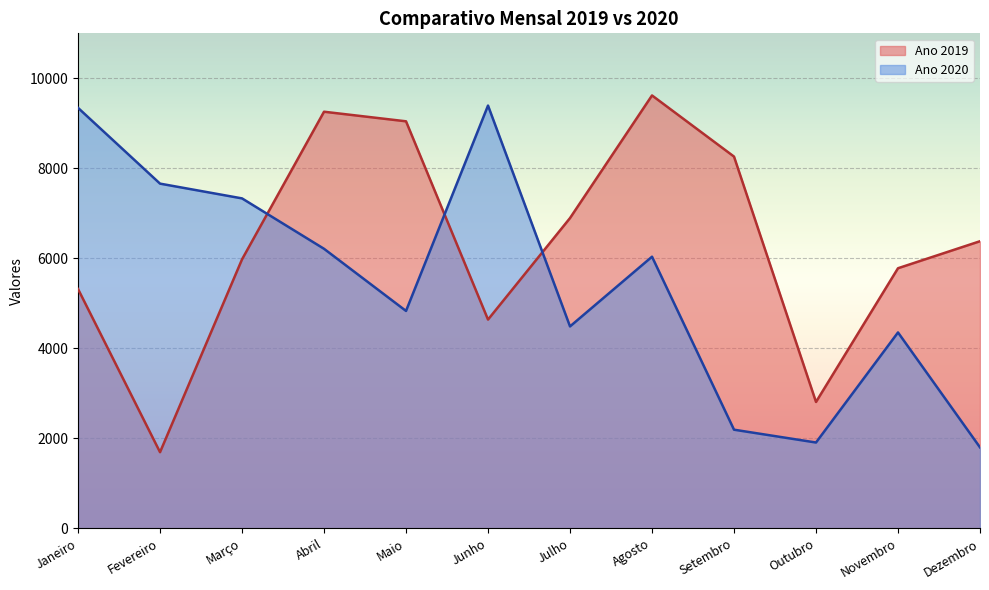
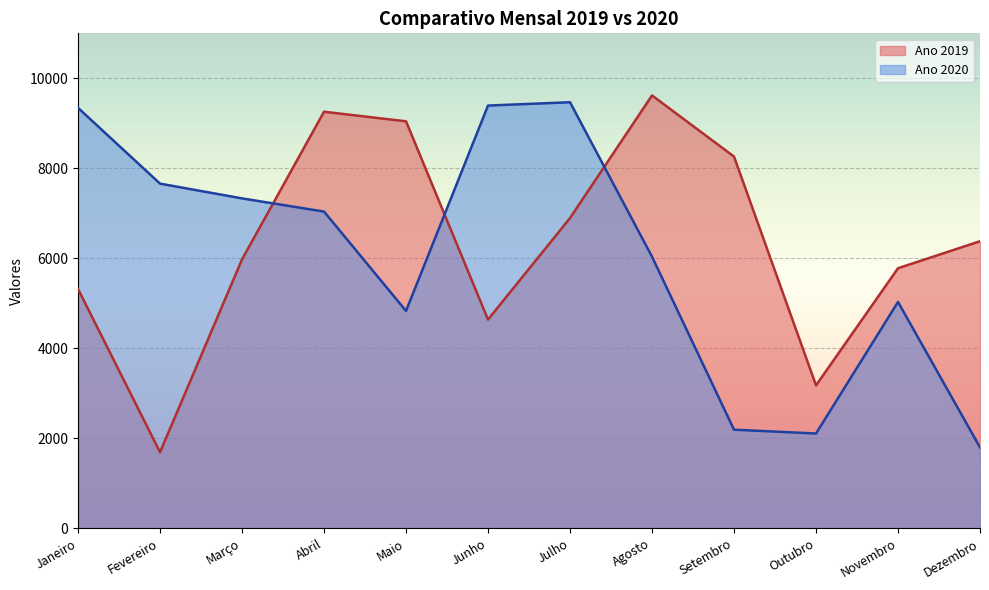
  {
    "Ano 2019": {
      "Janeiro": 5300,
      "Fevereiro": 1700,
      "Março": 6000,
      "Abril": 9300,
      "Maio": 9000,
      "Junho": 4600,
      "Julho": 6900,
      "Agosto": 9600,
      "Setembro": 8300,
-     "Outubro": 2800,
+     "Outubro": 3200,
      "Novembro": 5800,
      "Dezembro": 6400
    },
    "Ano 2020": {
      "Janeiro": 9300,
      "Fevereiro": 7700,
      "Março": 7300,
-     "Abril": 6200,
+     "Abril": 7000,
      "Maio": 4800,
      "Junho": 9400,
-     "Julho": 4500,
+     "Julho": 9500,
      "Agosto": 6000,
      "Setembro": 2200,
-     "Outubro": 1900,
-     "Novembro": 4400,
+     "Outubro": 2100,
+     "Novembro": 5000,
      "Dezembro": 1800
    }
  }
